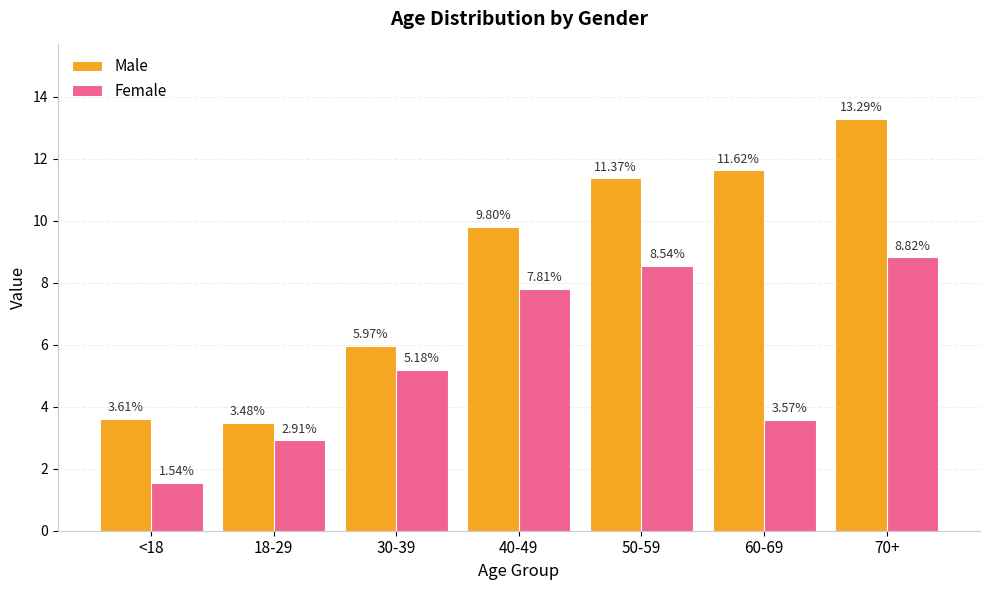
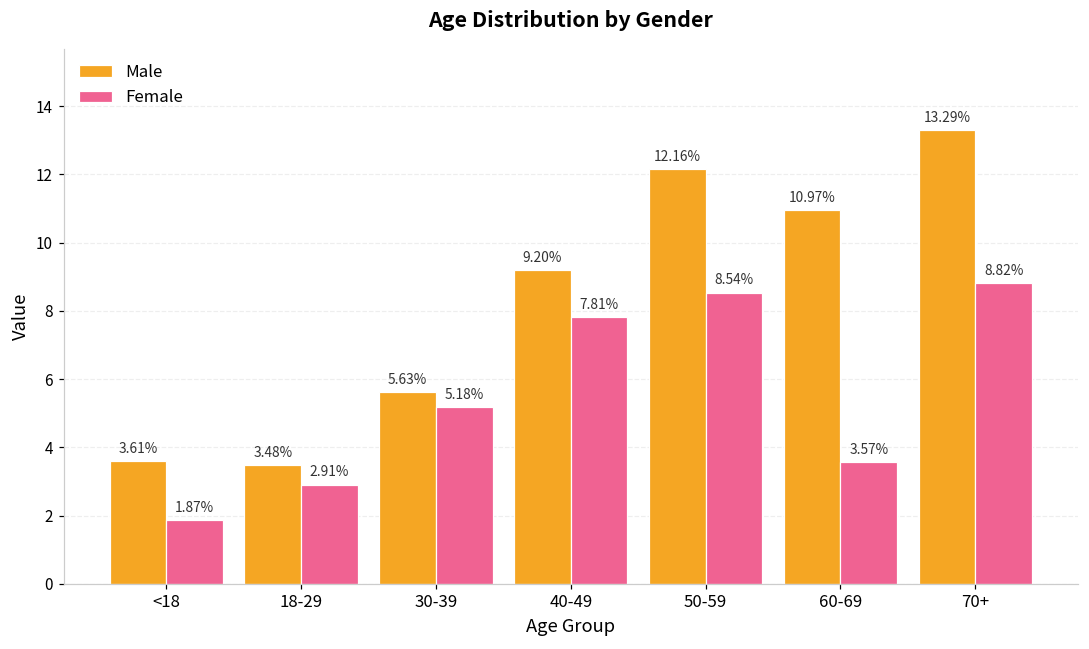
  {
    "Male": {
      "<18": "3.61%",
      "18-29": "3.48%",
-     "30-39": "5.97%",
-     "40-49": "9.80%",
-     "50-59": "11.37%",
-     "60-69": "11.62%",
+     "30-39": "5.63%",
+     "40-49": "9.20%",
+     "50-59": "12.16%",
+     "60-69": "10.97%",
      "70+": "13.29%"
    },
    "Female": {
-     "<18": "1.54%",
+     "<18": "1.87%",
      "18-29": "2.91%",
      "30-39": "5.18%",
      "40-49": "7.81%",
      "50-59": "8.54%",
      "60-69": "3.57%",
      "70+": "8.82%"
    }
  }
